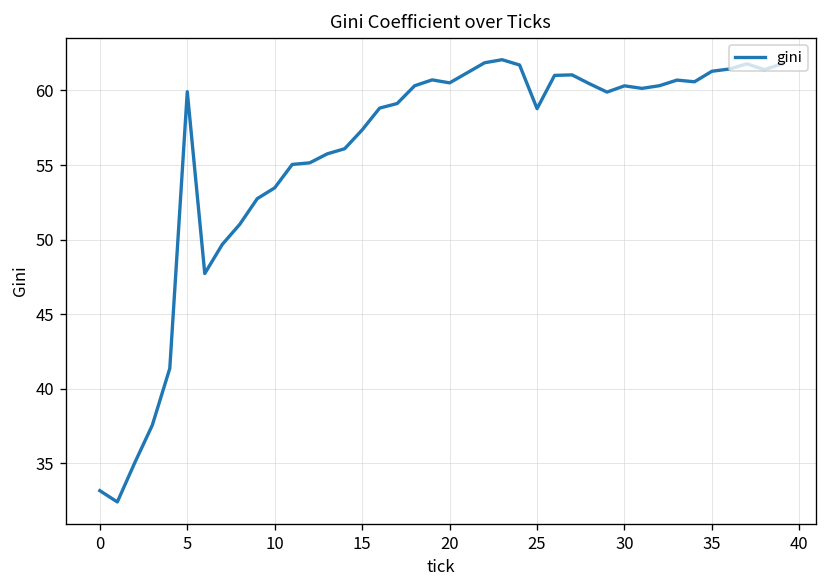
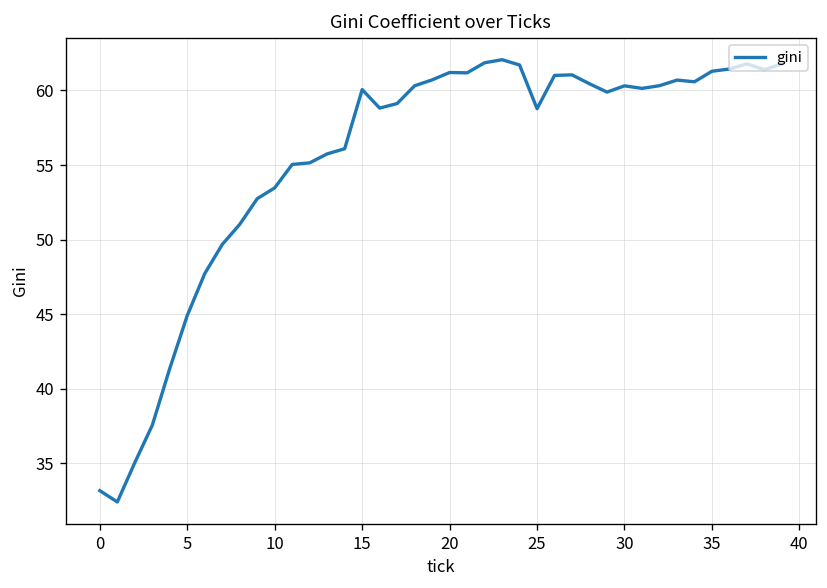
  {
    "0": 33.2,
-   "5": 59.9,
+   "5": 44.9,
    "10": 53.5,
-   "15": 57.4,
-   "20": 60.5,
+   "15": 60.1,
+   "20": 61.2,
    "25": 58.8,
    "30": 60.3,
    "35": 61.3
  }
